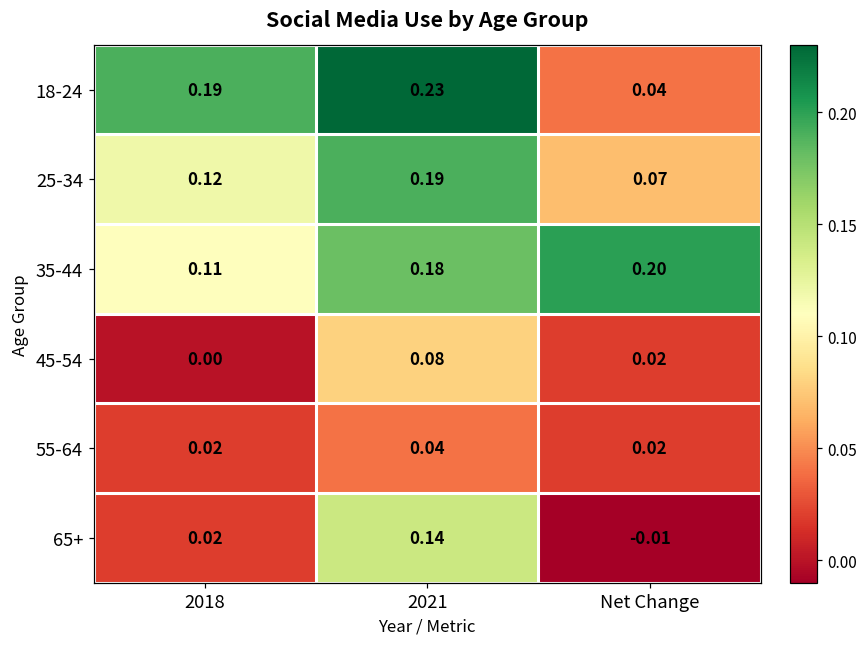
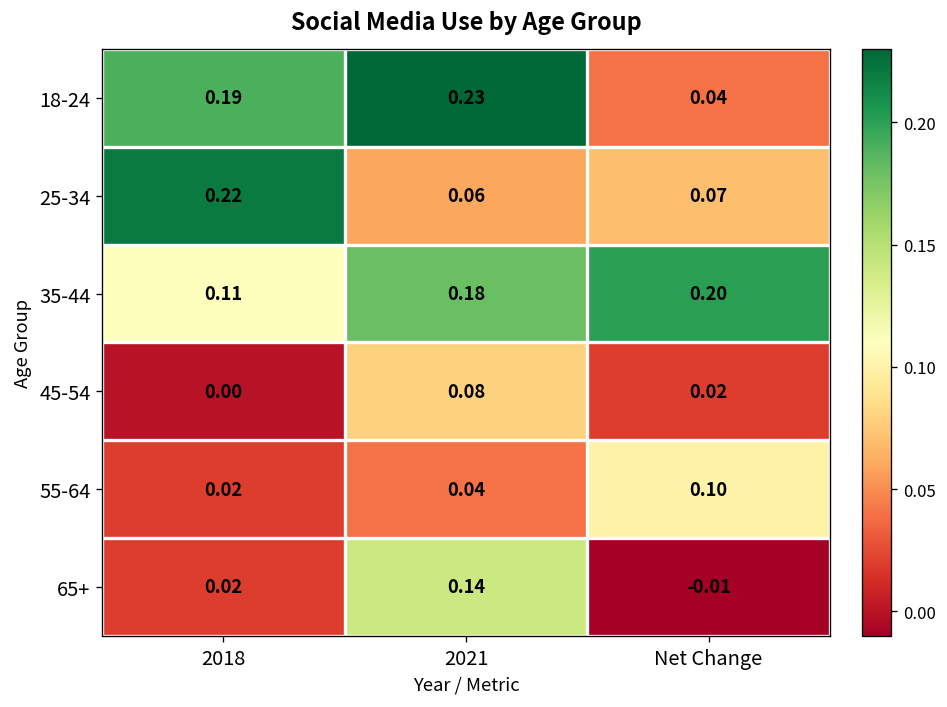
  {
    "18-24": {
      "2018": 0.19,
      "2021": 0.23,
      "Net Change": 0.04
    },
    "25-34": {
-     "2018": 0.12,
-     "2021": 0.19,
+     "2018": 0.22,
+     "2021": 0.06,
      "Net Change": 0.07
    },
    "35-44": {
      "2018": 0.11,
      "2021": 0.18,
      "Net Change": 0.20
    },
    "45-54": {
      "2018": 0.00,
      "2021": 0.08,
      "Net Change": 0.02
    },
    "55-64": {
      "2018": 0.02,
      "2021": 0.04,
-     "Net Change": 0.02
+     "Net Change": 0.10
    },
    "65+": {
      "2018": 0.02,
      "2021": 0.14,
      "Net Change": -0.01
    }
  }
